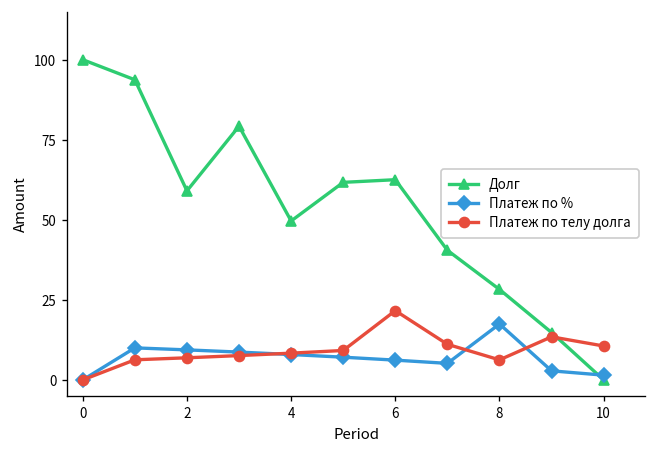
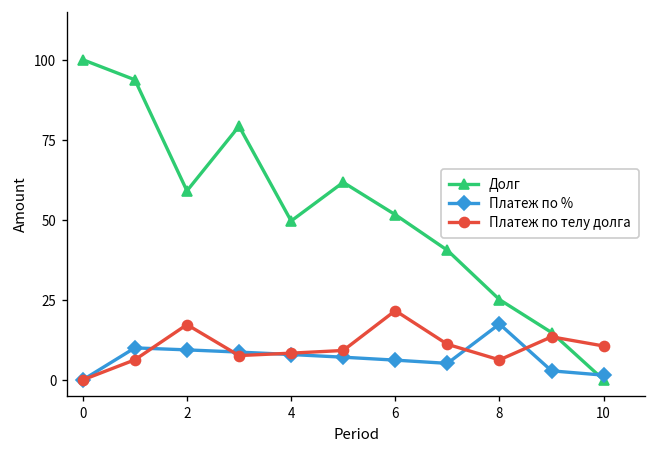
  {
    "Долг": {
      "0": 100,
      "2": 59,
      "4": 50,
-     "6": 63,
-     "8": 28,
+     "6": 52,
+     "8": 25,
      "10": 0
    },
    "Платеж по %": {
      "2": 9,
      "6": 6,
      "8": 17,
      "10": 1
    },
    "Платеж по телу долга": {
-     "2": 7,
+     "2": 17,
      "6": 22,
      "8": 6,
      "10": 11
    }
  }
